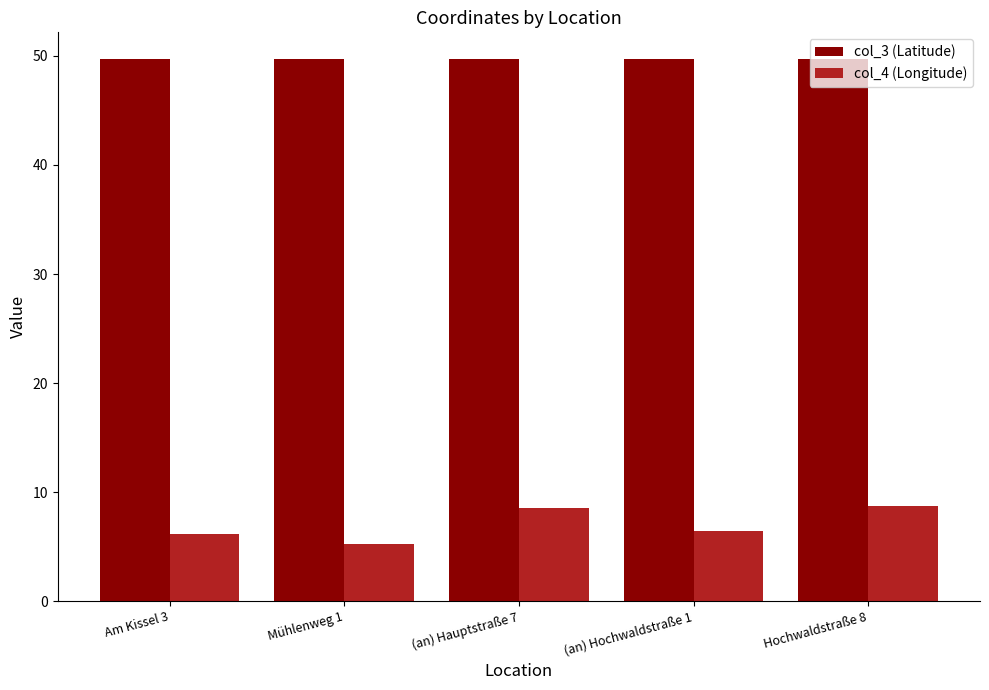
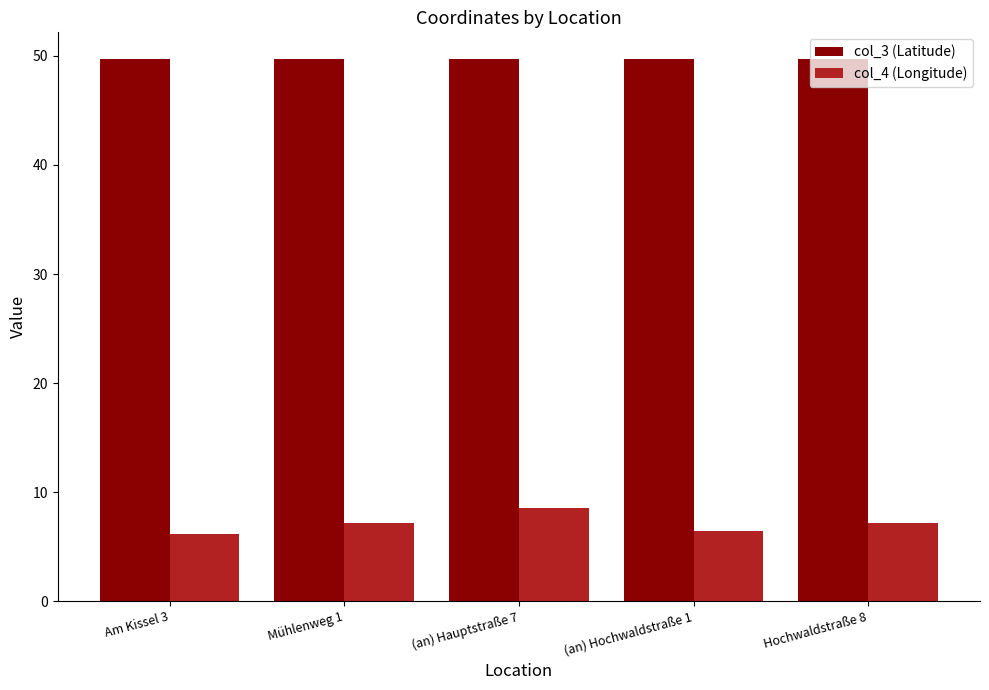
  {
    "col_3 (Latitude)": {
      "Am Kissel 3": 49.7,
      "Mühlenweg 1": 49.7,
      "(an) Hauptstraße 7": 49.7,
      "(an) Hochwaldstraße 1": 49.7
    },
    "col_4 (Longitude)": {
      "Am Kissel 3": 6.2,
-     "Mühlenweg 1": 5.2,
+     "Mühlenweg 1": 7.2,
      "(an) Hauptstraße 7": 8.5,
      "(an) Hochwaldstraße 1": 6.4,
-     "Hochwaldstraße 8": 8.7
+     "Hochwaldstraße 8": 7.2
    }
  }
